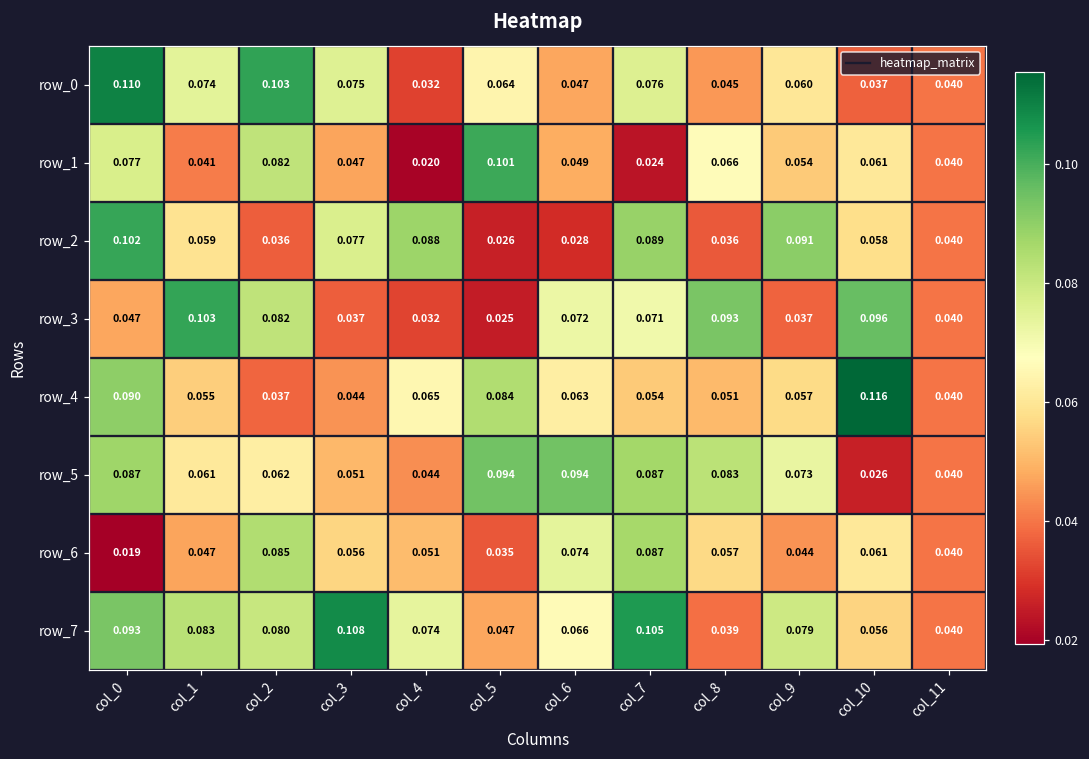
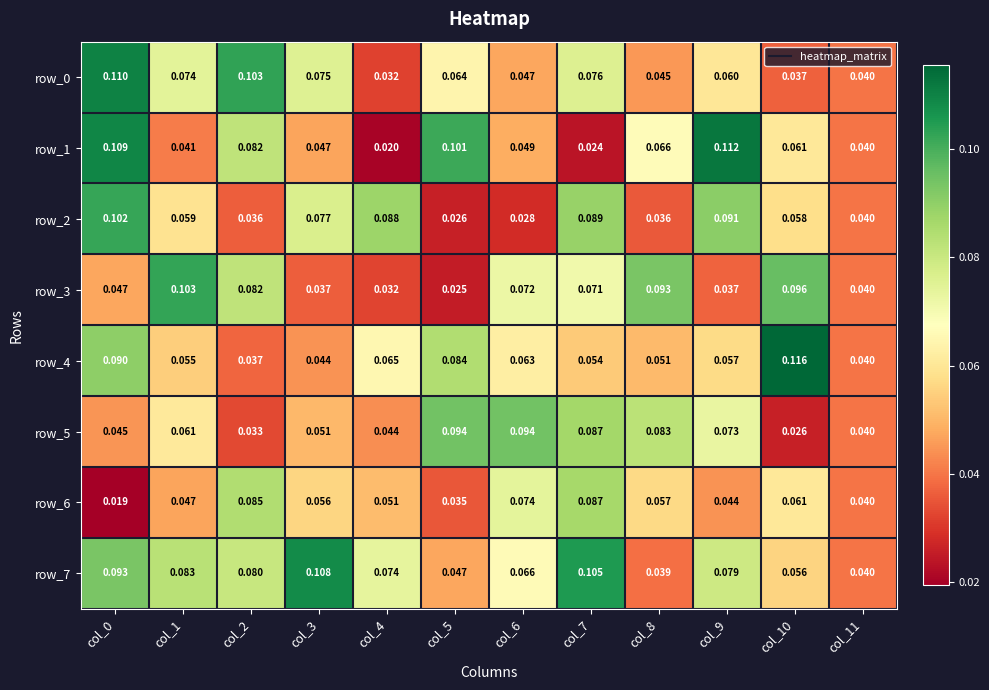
  {
    "row_0": {
      "col_0": 0.110,
      "col_1": 0.074,
      "col_2": 0.103,
      "col_3": 0.075,
      "col_4": 0.032,
      "col_5": 0.064,
      "col_6": 0.047,
      "col_7": 0.076,
      "col_8": 0.045,
      "col_9": 0.060,
      "col_10": 0.037,
      "col_11": 0.040
    },
    "row_1": {
-     "col_0": 0.077,
+     "col_0": 0.109,
      "col_1": 0.041,
      "col_2": 0.082,
      "col_3": 0.047,
      "col_4": 0.020,
      "col_5": 0.101,
      "col_6": 0.049,
      "col_7": 0.024,
      "col_8": 0.066,
-     "col_9": 0.054,
+     "col_9": 0.112,
      "col_10": 0.061,
      "col_11": 0.040
    },
    "row_2": {
      "col_0": 0.102,
      "col_1": 0.059,
      "col_2": 0.036,
      "col_3": 0.077,
      "col_4": 0.088,
      "col_5": 0.026,
      "col_6": 0.028,
      "col_7": 0.089,
      "col_8": 0.036,
      "col_9": 0.091,
      "col_10": 0.058,
      "col_11": 0.040
    },
    "row_3": {
      "col_0": 0.047,
      "col_1": 0.103,
      "col_2": 0.082,
      "col_3": 0.037,
      "col_4": 0.032,
      "col_5": 0.025,
      "col_6": 0.072,
      "col_7": 0.071,
      "col_8": 0.093,
      "col_9": 0.037,
      "col_10": 0.096,
      "col_11": 0.040
    },
    "row_4": {
      "col_0": 0.090,
      "col_1": 0.055,
      "col_2": 0.037,
      "col_3": 0.044,
      "col_4": 0.065,
      "col_5": 0.084,
      "col_6": 0.063,
      "col_7": 0.054,
      "col_8": 0.051,
      "col_9": 0.057,
      "col_10": 0.116,
      "col_11": 0.040
    },
    "row_5": {
-     "col_0": 0.087,
+     "col_0": 0.045,
      "col_1": 0.061,
-     "col_2": 0.062,
+     "col_2": 0.033,
      "col_3": 0.051,
      "col_4": 0.044,
      "col_5": 0.094,
      "col_6": 0.094,
      "col_7": 0.087,
      "col_8": 0.083,
      "col_9": 0.073,
      "col_10": 0.026,
      "col_11": 0.040
    },
    "row_6": {
      "col_0": 0.019,
      "col_1": 0.047,
      "col_2": 0.085,
      "col_3": 0.056,
      "col_4": 0.051,
      "col_5": 0.035,
      "col_6": 0.074,
      "col_7": 0.087,
      "col_8": 0.057,
      "col_9": 0.044,
      "col_10": 0.061,
      "col_11": 0.040
    },
    "row_7": {
      "col_0": 0.093,
      "col_1": 0.083,
      "col_2": 0.080,
      "col_3": 0.108,
      "col_4": 0.074,
      "col_5": 0.047,
      "col_6": 0.066,
      "col_7": 0.105,
      "col_8": 0.039,
      "col_9": 0.079,
      "col_10": 0.056,
      "col_11": 0.040
    }
  }
